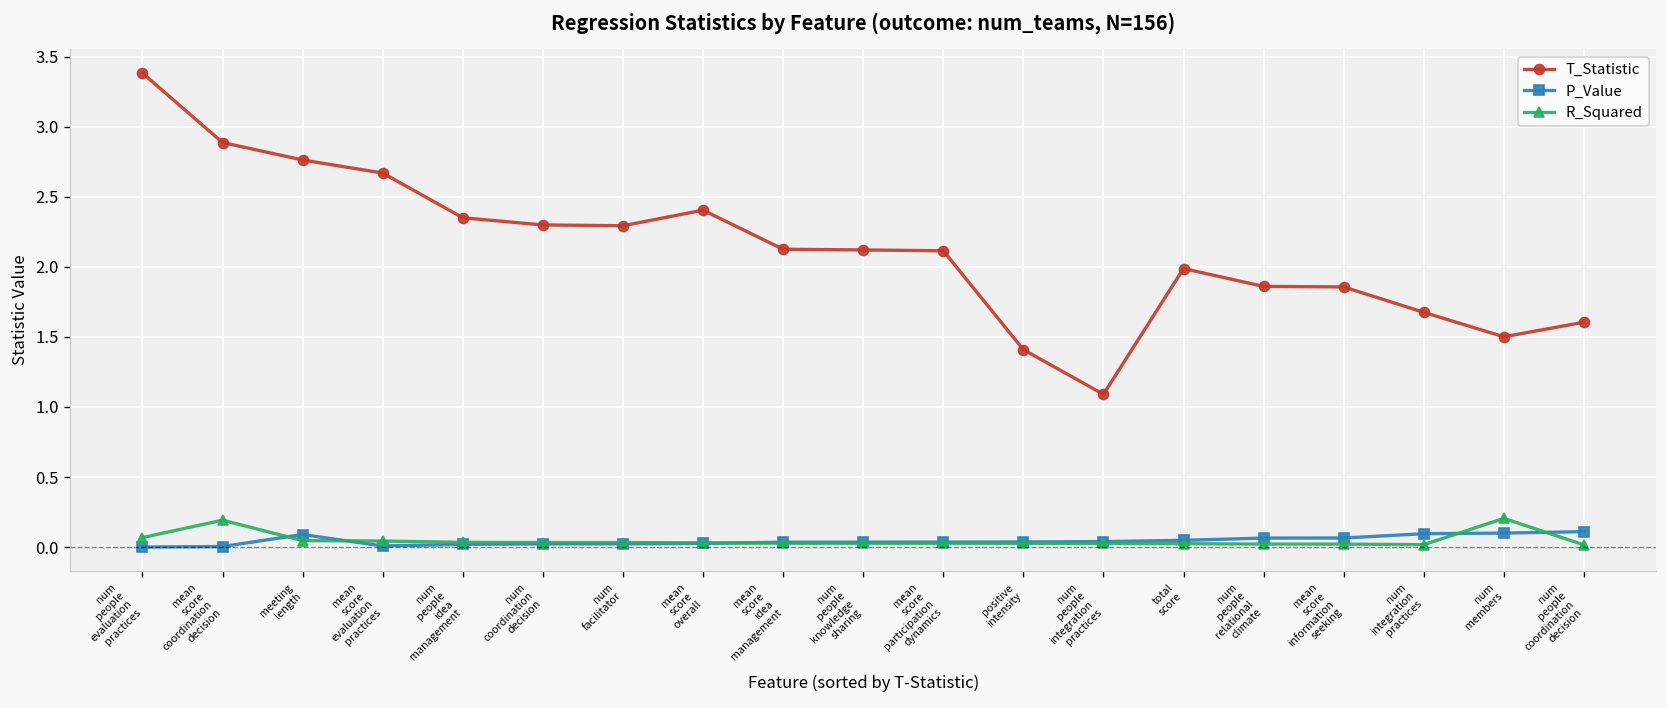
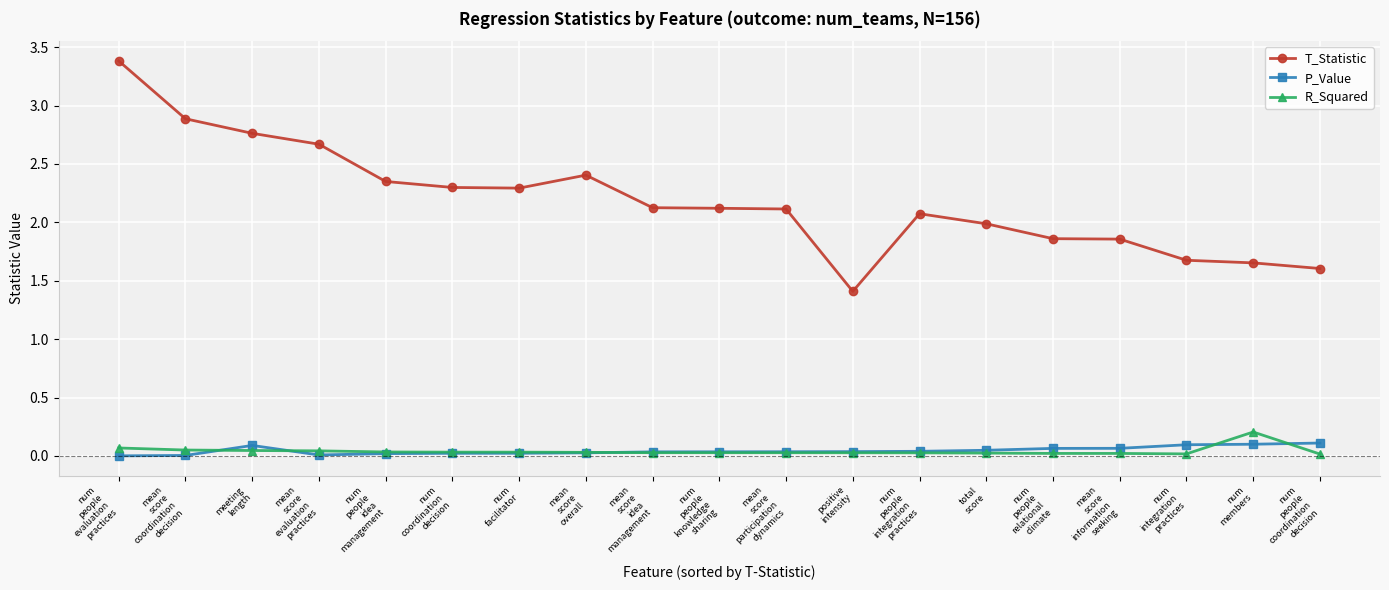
  {
    "T_Statistic": {
      "num people evaluation practices": 3.38,
      "mean score coordination decision": 2.89,
      "meeting length": 2.76,
      "mean score evaluation practices": 2.67,
      "num people idea management": 2.35,
      "num coordination decision": 2.30,
      "num facilitator": 2.29,
      "mean score overall": 2.40,
      "mean score idea management": 2.13,
      "num people knowledge sharing": 2.12,
      "mean score participation dynamics": 2.11,
      "positive intensity": 1.41,
-     "num people integration practices": 1.09,
+     "num people integration practices": 2.07,
      "total score": 1.99,
      "num people relational climate": 1.86,
      "mean score information seeking": 1.86,
      "num integration practices": 1.68,
-     "num members": 1.50,
+     "num members": 1.65,
      "num people coordination decision": 1.60
    },
    "P_Value": {
      "num people evaluation practices": 0.00,
      "mean score coordination decision": 0.00,
      "meeting length": 0.09,
      "mean score evaluation practices": 0.01,
      "total score": 0.05,
      "num people relational climate": 0.06,
      "mean score information seeking": 0.07,
      "num integration practices": 0.10,
      "num members": 0.10,
      "num people coordination decision": 0.11
    },
    "R_Squared": {
      "num people evaluation practices": 0.07,
-     "mean score coordination decision": 0.19,
+     "mean score coordination decision": 0.05,
      "meeting length": 0.05,
      "mean score evaluation practices": 0.04,
      "total score": 0.02,
      "num people relational climate": 0.02,
      "mean score information seeking": 0.02,
      "num integration practices": 0.02,
      "num members": 0.21,
      "num people coordination decision": 0.02
    }
  }
